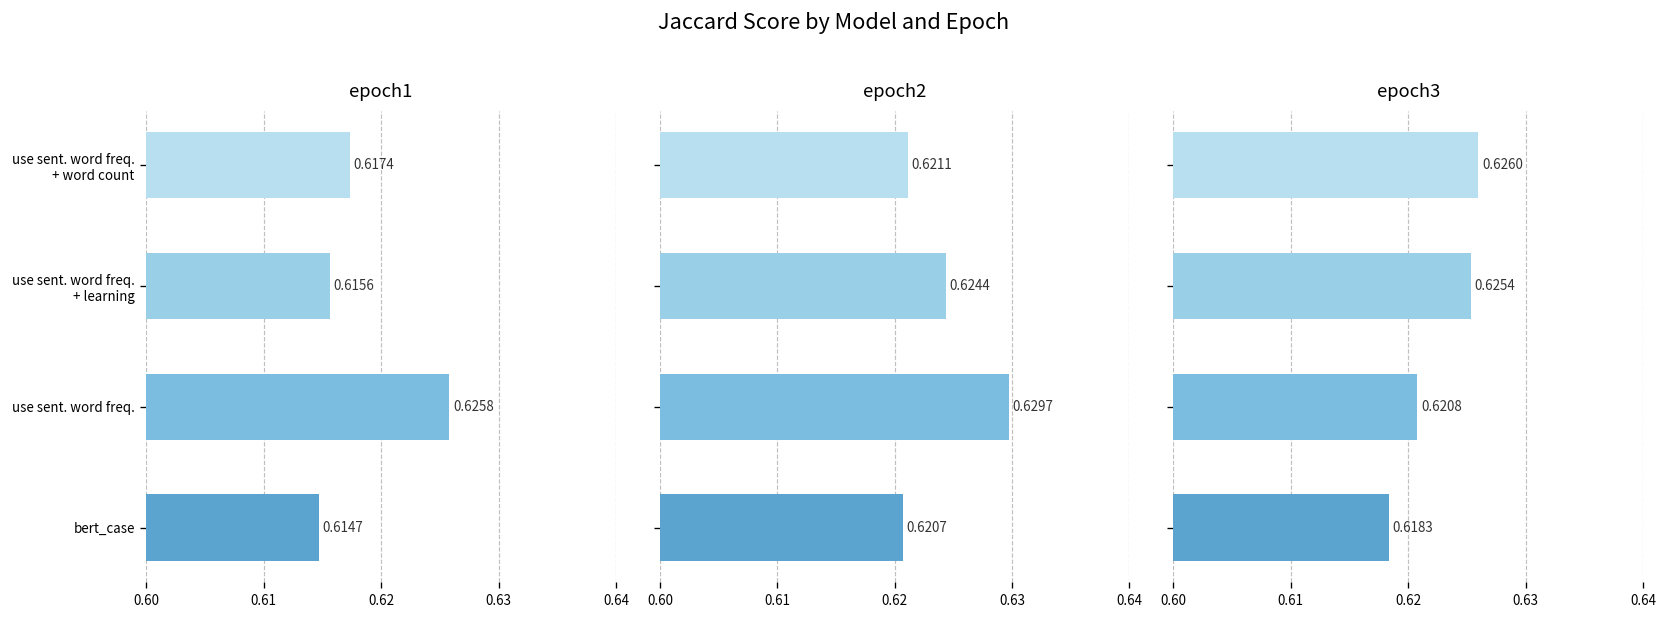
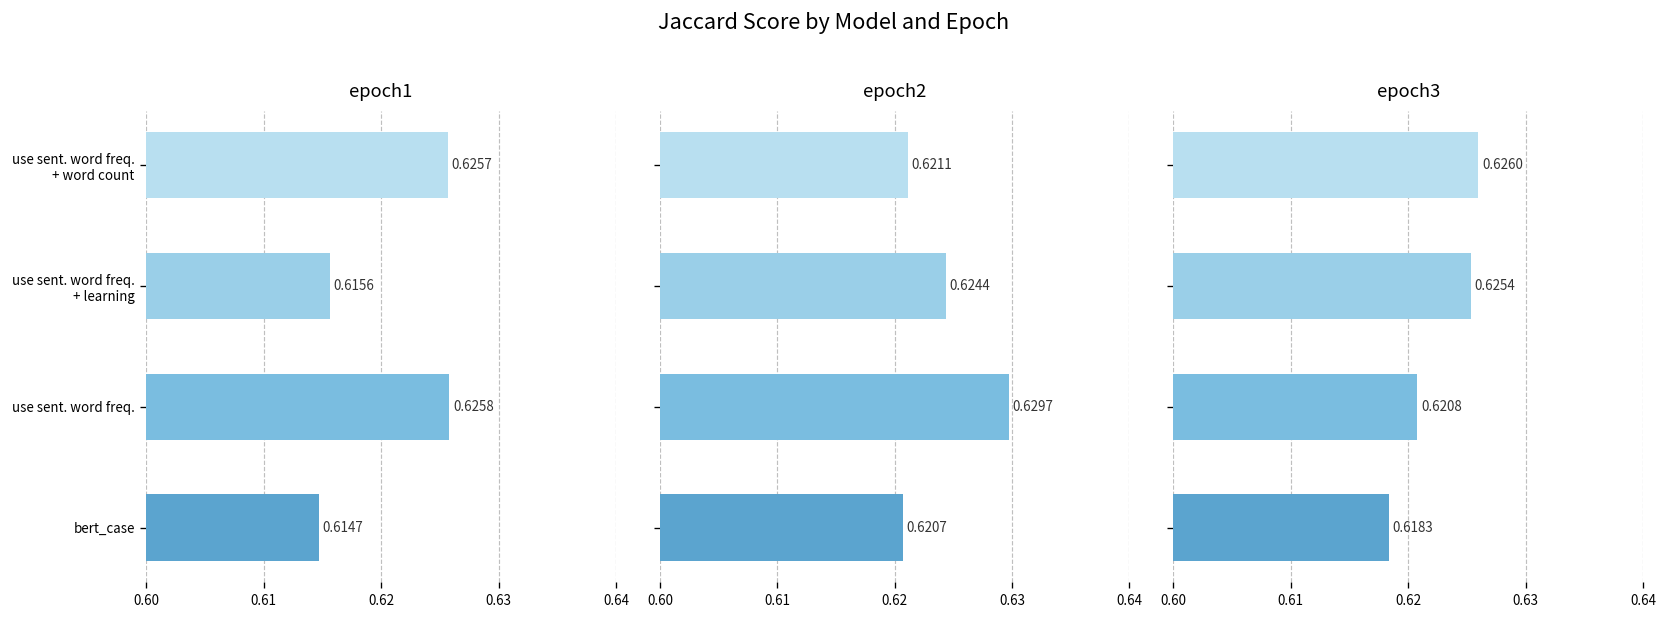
  {
    "epoch1": {
-     "use sent. word freq. + word count": 0.6174,
+     "use sent. word freq. + word count": 0.6257,
      "use sent. word freq. + learning": 0.6156,
      "use sent. word freq.": 0.6258,
      "bert_case": 0.6147
    }
  }
